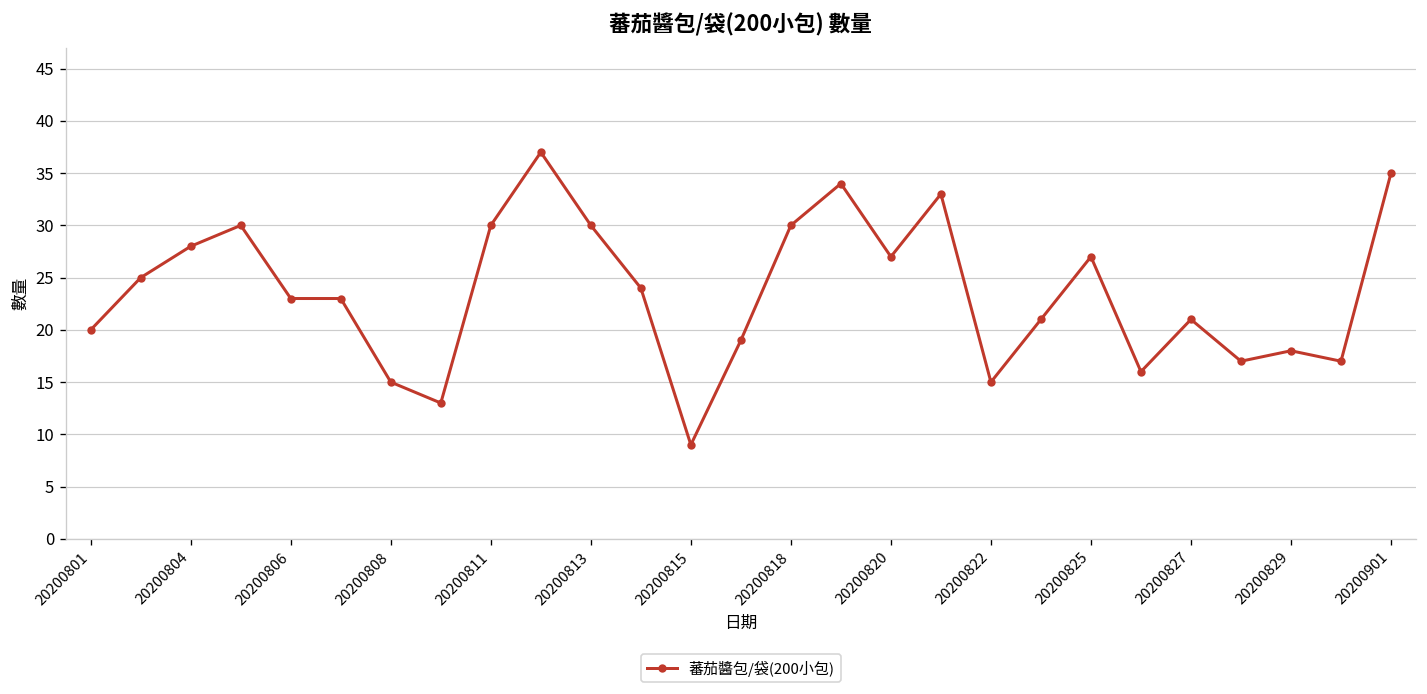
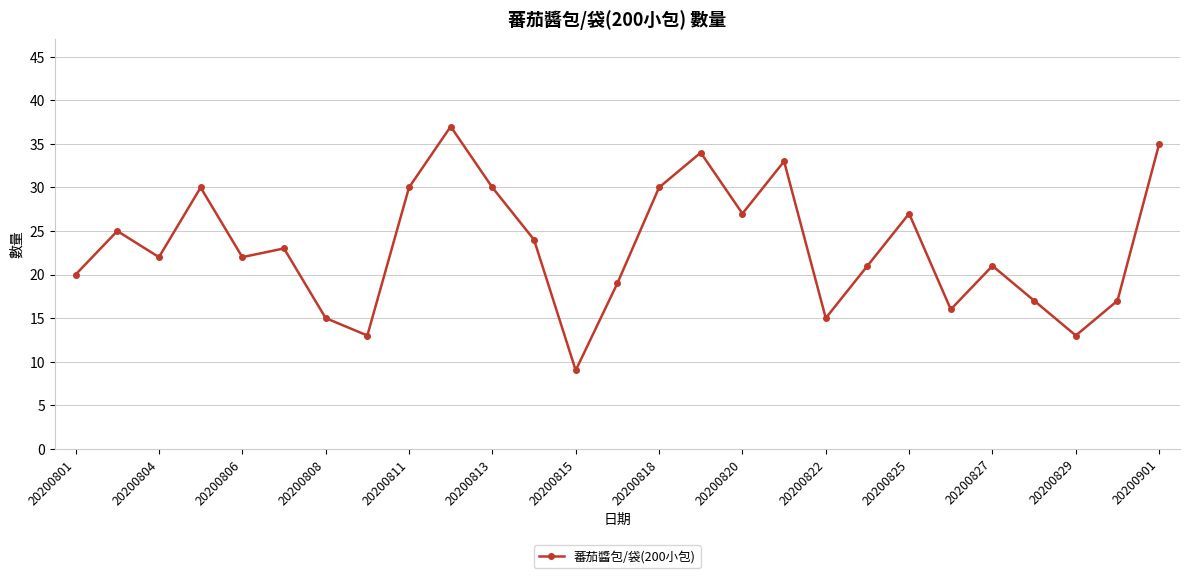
  {
    "20200801": 20,
-   "20200804": 28,
-   "20200806": 23,
+   "20200804": 22,
+   "20200806": 22,
    "20200808": 15,
    "20200811": 30,
    "20200813": 30,
    "20200815": 9,
    "20200818": 30,
    "20200820": 27,
    "20200822": 15,
    "20200825": 27,
    "20200827": 21,
-   "20200829": 18,
+   "20200829": 13,
    "20200901": 35
  }
